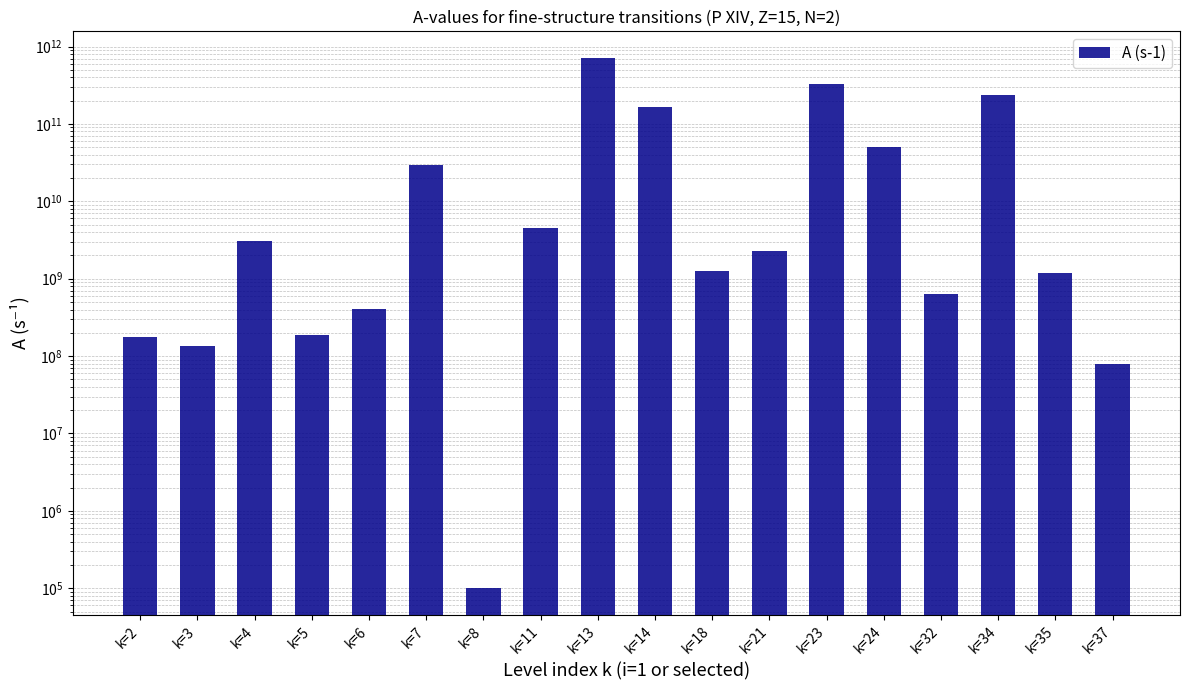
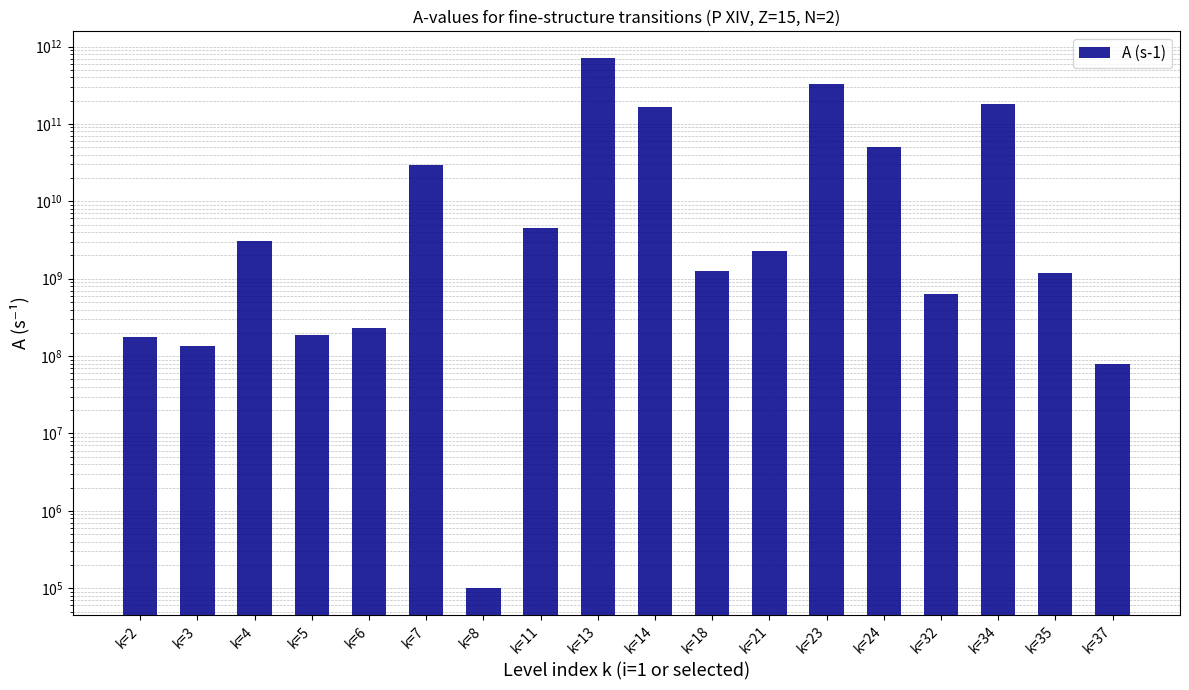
  {
    "k=2": 180000000,
    "k=3": 130000000,
    "k=4": 3000000000,
    "k=5": 190000000,
-   "k=6": 400000000,
+   "k=6": 230000000,
    "k=7": 29000000000,
    "k=8": 100000,
    "k=11": 5000000000,
    "k=13": 700000000000,
    "k=14": 170000000000,
    "k=18": 1300000000,
    "k=21": 2300000000,
    "k=23": 330000000000,
    "k=24": 50000000000,
    "k=32": 600000000,
-   "k=34": 240000000000,
+   "k=34": 180000000000,
    "k=35": 1200000000,
    "k=37": 80000000
  }
